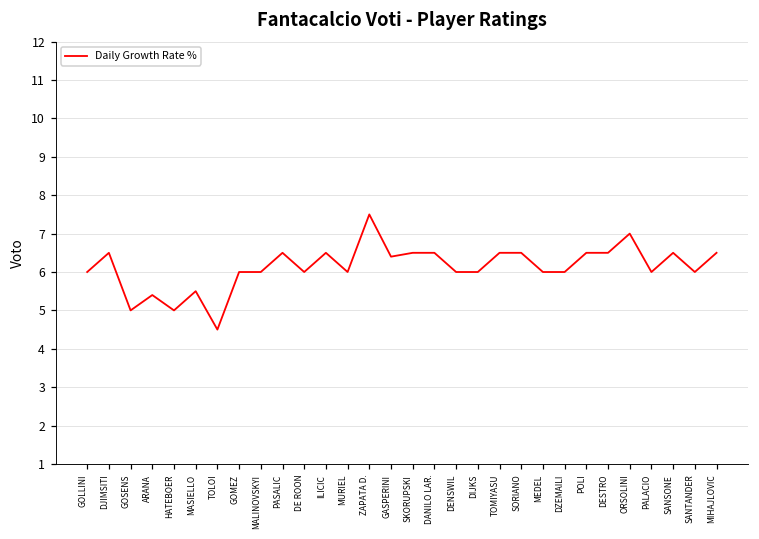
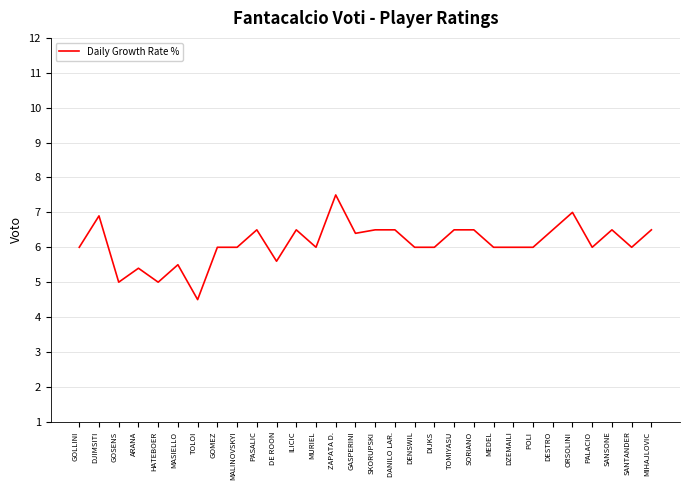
  {
    "GOLLINI": 6.0,
-   "DJIMSITI": 6.5,
+   "DJIMSITI": 6.9,
    "GOSENS": 5.0,
    "ARANA": 5.4,
    "HATEBOER": 5.0,
    "MASIELLO": 5.5,
    "TOLOI": 4.5,
    "GOMEZ": 6.0,
    "MALINOVSKYI": 6.0,
    "PASALIC": 6.5,
-   "DE ROON": 6.0,
+   "DE ROON": 5.6,
    "ILICIC": 6.5,
    "MURIEL": 6.0,
    "ZAPATA D.": 7.5,
    "GASPERINI": 6.4,
    "SKORUPSKI": 6.5,
    "DANILO LAR.": 6.5,
    "DENSWIL": 6.0,
    "DIJKS": 6.0,
    "TOMIYASU": 6.5,
    "SORIANO": 6.5,
    "MEDEL": 6.0,
    "DZEMAILI": 6.0,
-   "POLI": 6.5,
+   "POLI": 6.0,
    "DESTRO": 6.5,
    "ORSOLINI": 7.0,
    "PALACIO": 6.0,
    "SANSONE": 6.5,
    "SANTANDER": 6.0,
    "MIHAJLOVIC": 6.5
  }
